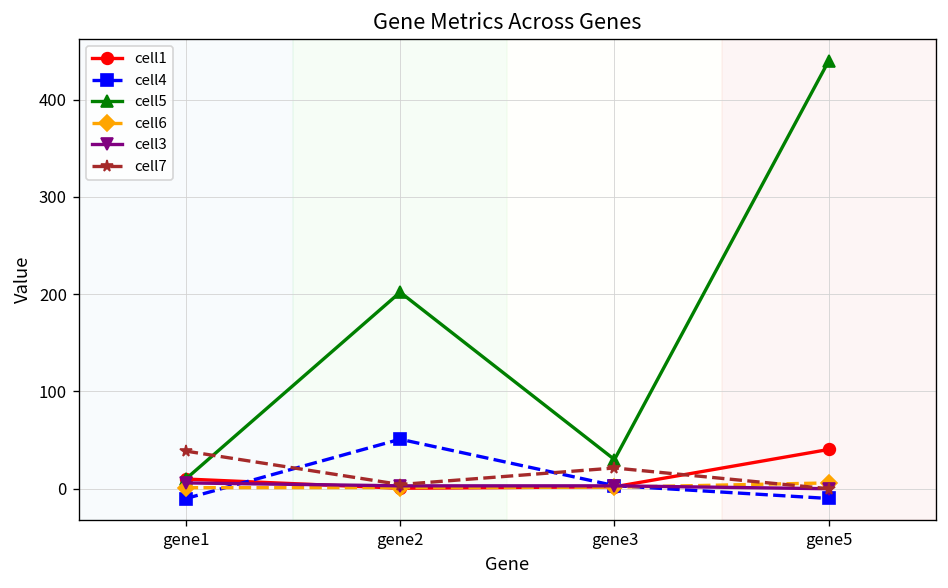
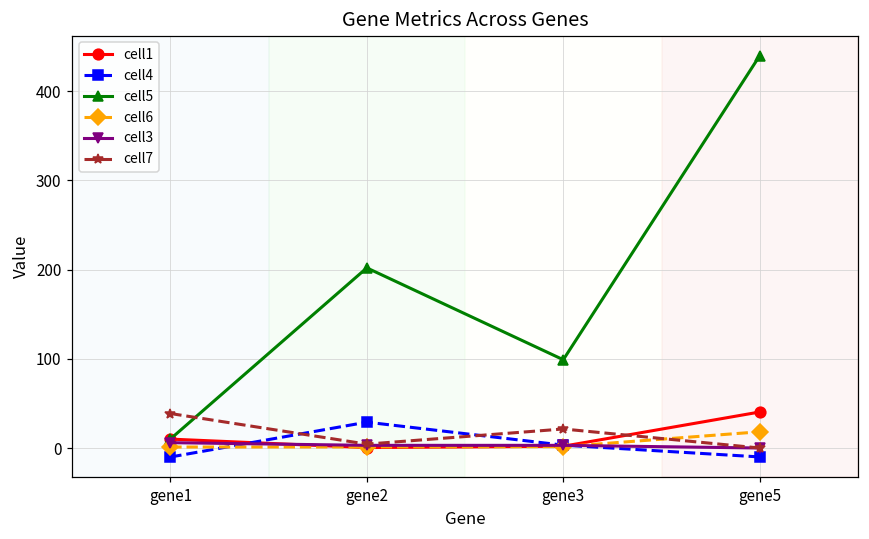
  {
    "cell1": {
      "gene5": 40
    },
    "cell4": {
      "gene1": -10,
-     "gene2": 50,
+     "gene2": 30,
      "gene5": -10
    },
    "cell5": {
      "gene2": 200,
-     "gene3": 30,
+     "gene3": 100,
      "gene5": 440
    },
    "cell6": {
      "gene1": 0,
-     "gene5": 10
+     "gene5": 20
    },
    "cell3": {
      "gene1": 10
    },
    "cell7": {
      "gene1": 40,
      "gene3": 20
    }
  }
